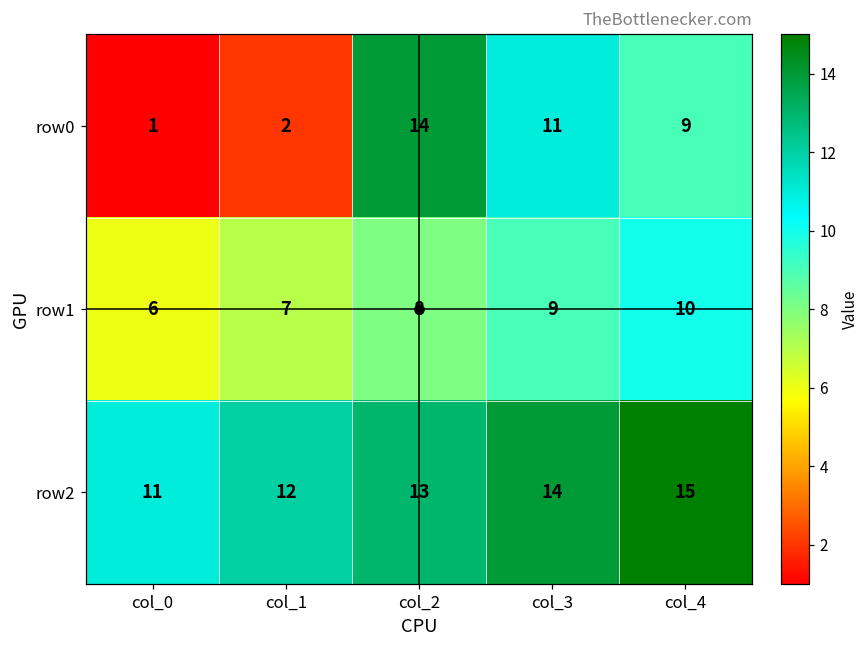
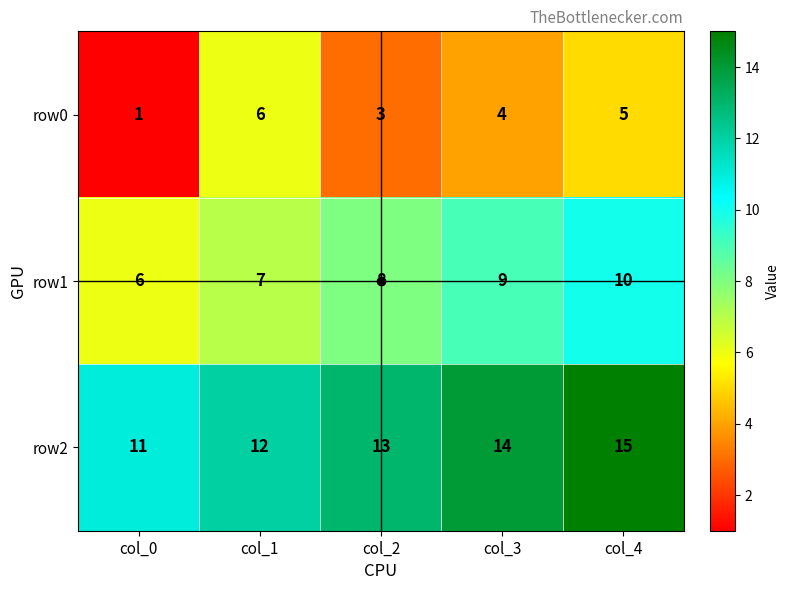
  {
    "row0": {
      "col_0": 1,
-     "col_1": 2,
-     "col_2": 14,
-     "col_3": 11,
-     "col_4": 9
+     "col_1": 6,
+     "col_2": 3,
+     "col_3": 4,
+     "col_4": 5
    },
    "row1": {
      "col_0": 6,
      "col_1": 7,
      "col_3": 9,
      "col_4": 10
    },
    "row2": {
      "col_0": 11,
      "col_1": 12,
      "col_2": 13,
      "col_3": 14,
      "col_4": 15
    }
  }
